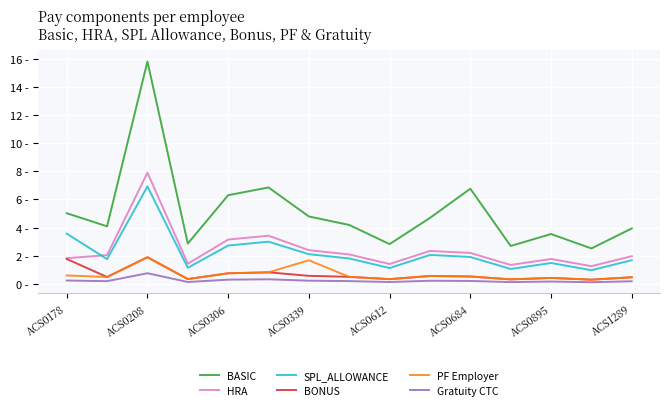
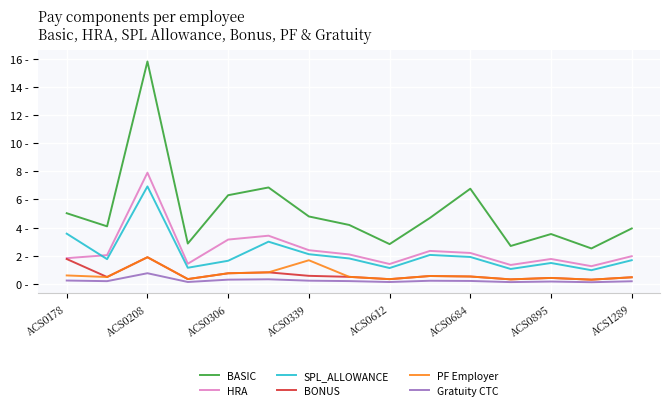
  {
    "BASIC": {
      "ACS0178": "5.0 -",
      "ACS0208": "15.8 -",
      "ACS0306": "6.3 -",
      "ACS0339": "4.8 -",
      "ACS0612": "2.8 -",
      "ACS0684": "6.8 -",
      "ACS0895": "3.5 -",
      "ACS1289": "3.9 -"
    },
    "HRA": {
      "ACS0208": "7.9 -",
      "ACS0306": "3.2 -",
      "ACS0339": "2.4 -",
      "ACS0612": "1.4 -",
      "ACS0684": "2.2 -",
      "ACS0895": "1.8 -",
      "ACS1289": "2.0 -"
    },
    "SPL_ALLOWANCE": {
      "ACS0178": "3.6 -",
      "ACS0208": "6.9 -",
-     "ACS0306": "2.7 -",
+     "ACS0306": "1.6 -",
      "ACS0339": "2.1 -",
      "ACS0612": "1.1 -",
      "ACS0684": "1.9 -",
      "ACS0895": "1.5 -",
      "ACS1289": "1.7 -"
    },
    "BONUS": {
      "ACS0339": "0.6 -"
    },
    "PF Employer": {
      "ACS0178": "0.6 -",
      "ACS0339": "1.7 -"
    },
    "Gratuity CTC": {
      "ACS0178": "0.2 -",
      "ACS0208": "0.8 -",
      "ACS0306": "0.3 -",
      "ACS0339": "0.2 -",
      "ACS0612": "0.1 -",
      "ACS0684": "0.2 -",
      "ACS0895": "0.2 -",
      "ACS1289": "0.2 -"
    }
  }
